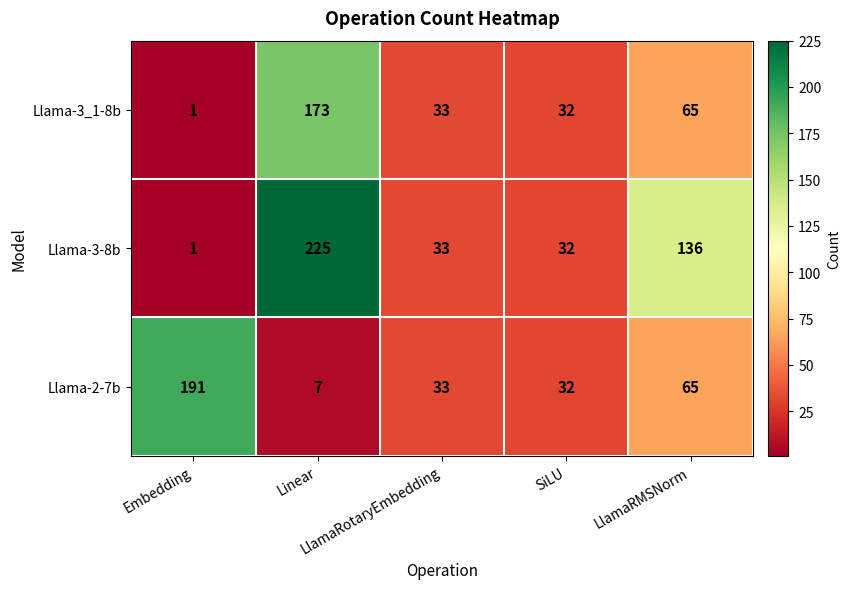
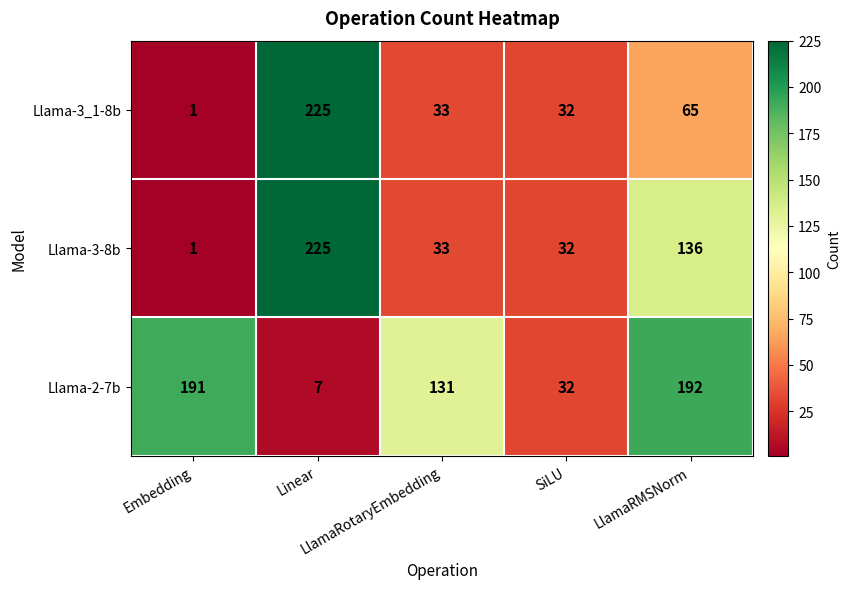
  {
    "Llama-3_1-8b": {
      "Embedding": 1,
-     "Linear": 173,
+     "Linear": 225,
      "LlamaRotaryEmbedding": 33,
      "SiLU": 32,
      "LlamaRMSNorm": 65
    },
    "Llama-3-8b": {
      "Embedding": 1,
      "Linear": 225,
      "LlamaRotaryEmbedding": 33,
      "SiLU": 32,
      "LlamaRMSNorm": 136
    },
    "Llama-2-7b": {
      "Embedding": 191,
      "Linear": 7,
-     "LlamaRotaryEmbedding": 33,
+     "LlamaRotaryEmbedding": 131,
      "SiLU": 32,
-     "LlamaRMSNorm": 65
+     "LlamaRMSNorm": 192
    }
  }
